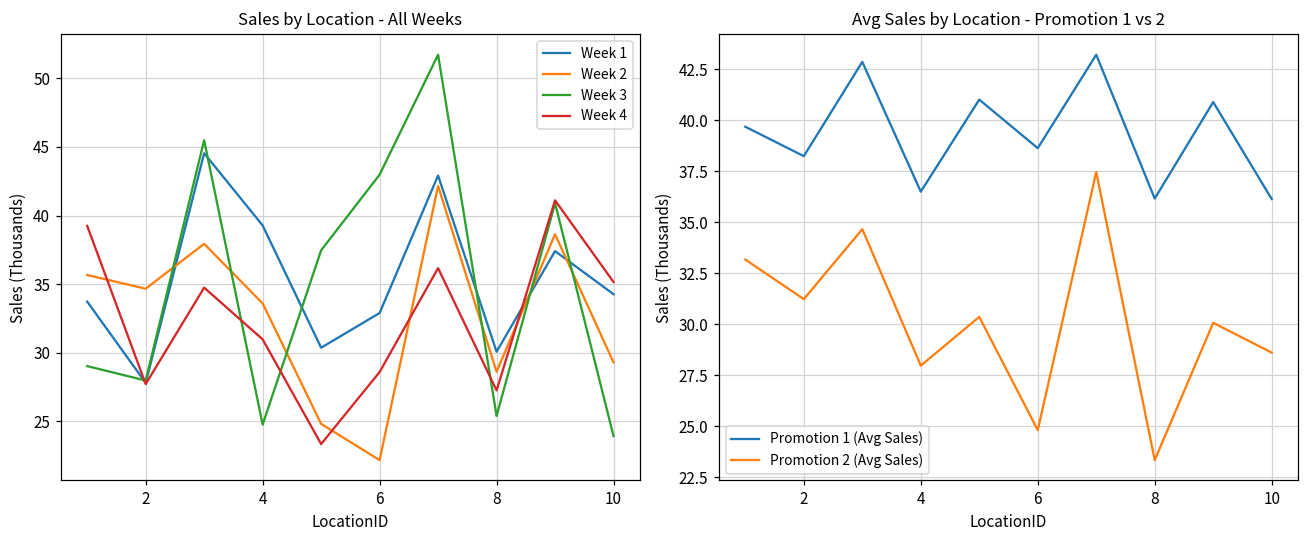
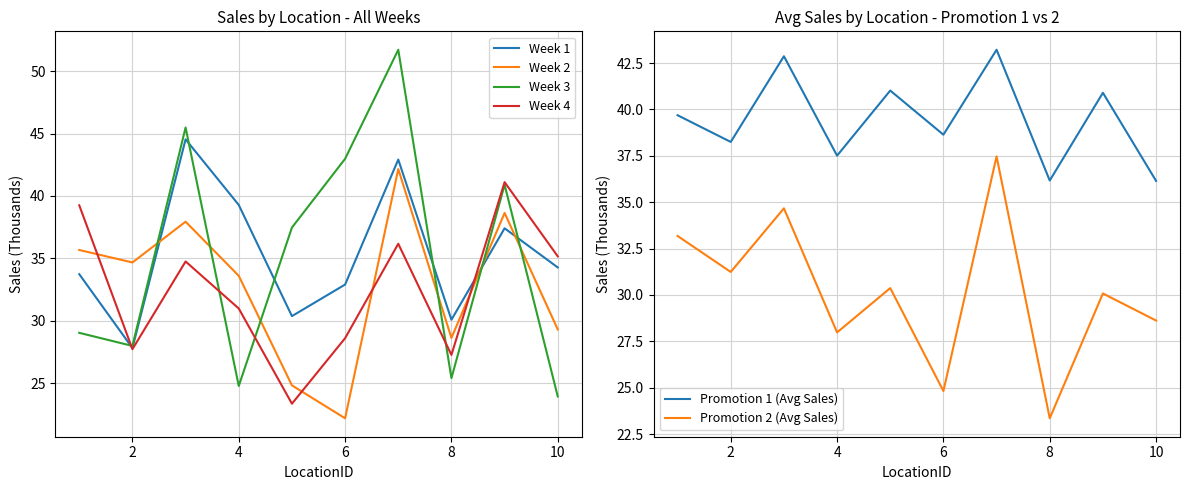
  {
    "Sales by Location - All Weeks": {
      "Week 1": {
        "4": 39.3,
        "6": 32.9,
        "8": 30.1,
        "10": 34.3
      },
      "Week 2": {
        "2": 34.7,
        "4": 33.6,
        "6": 22.2,
        "8": 28.6,
        "10": 29.3
      },
      "Week 3": {
        "4": 24.8,
        "6": 43.0,
        "8": 25.4,
        "10": 23.9
      },
      "Week 4": {
        "4": 31.0,
        "6": 28.6,
        "8": 27.3,
        "10": 35.2
      }
    },
    "Avg Sales by Location - Promotion 1 vs 2": {
      "Promotion 1 (Avg Sales)": {
        "2": 38.3,
-       "4": 36.5,
+       "4": 37.5,
        "6": 38.6,
        "8": 36.2,
        "10": 36.2
      },
      "Promotion 2 (Avg Sales)": {
        "2": 31.2,
        "4": 28.0,
        "6": 24.8,
        "8": 23.4,
        "10": 28.6
      }
    }
  }
